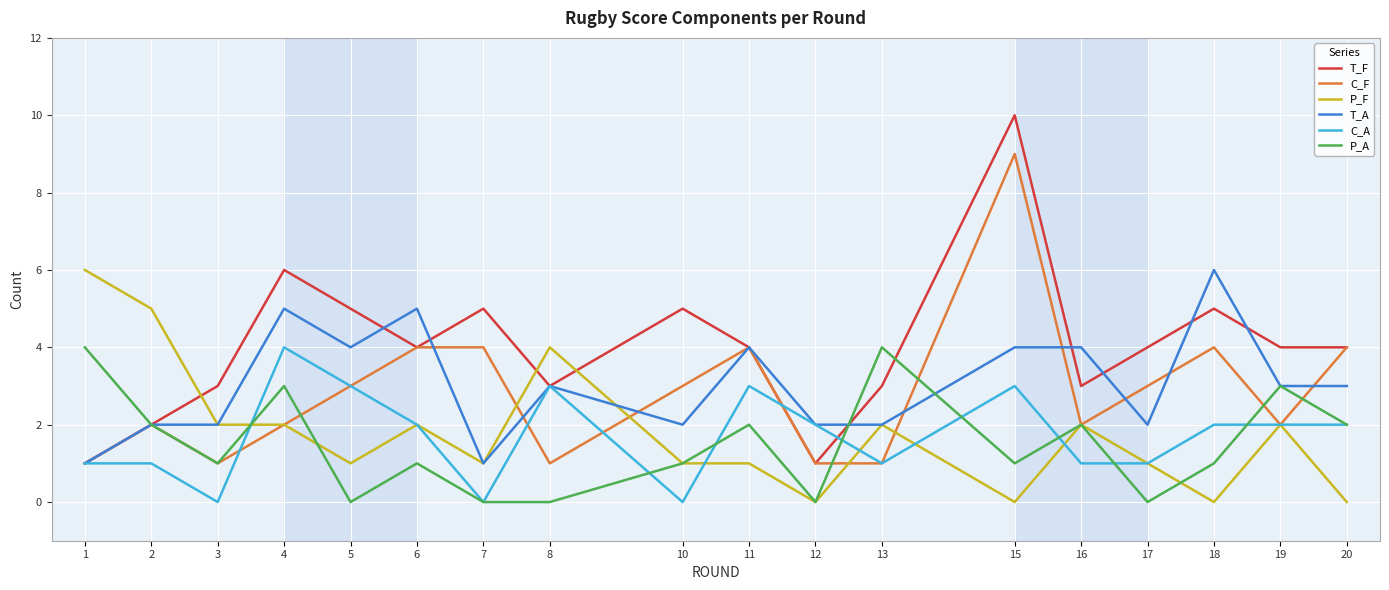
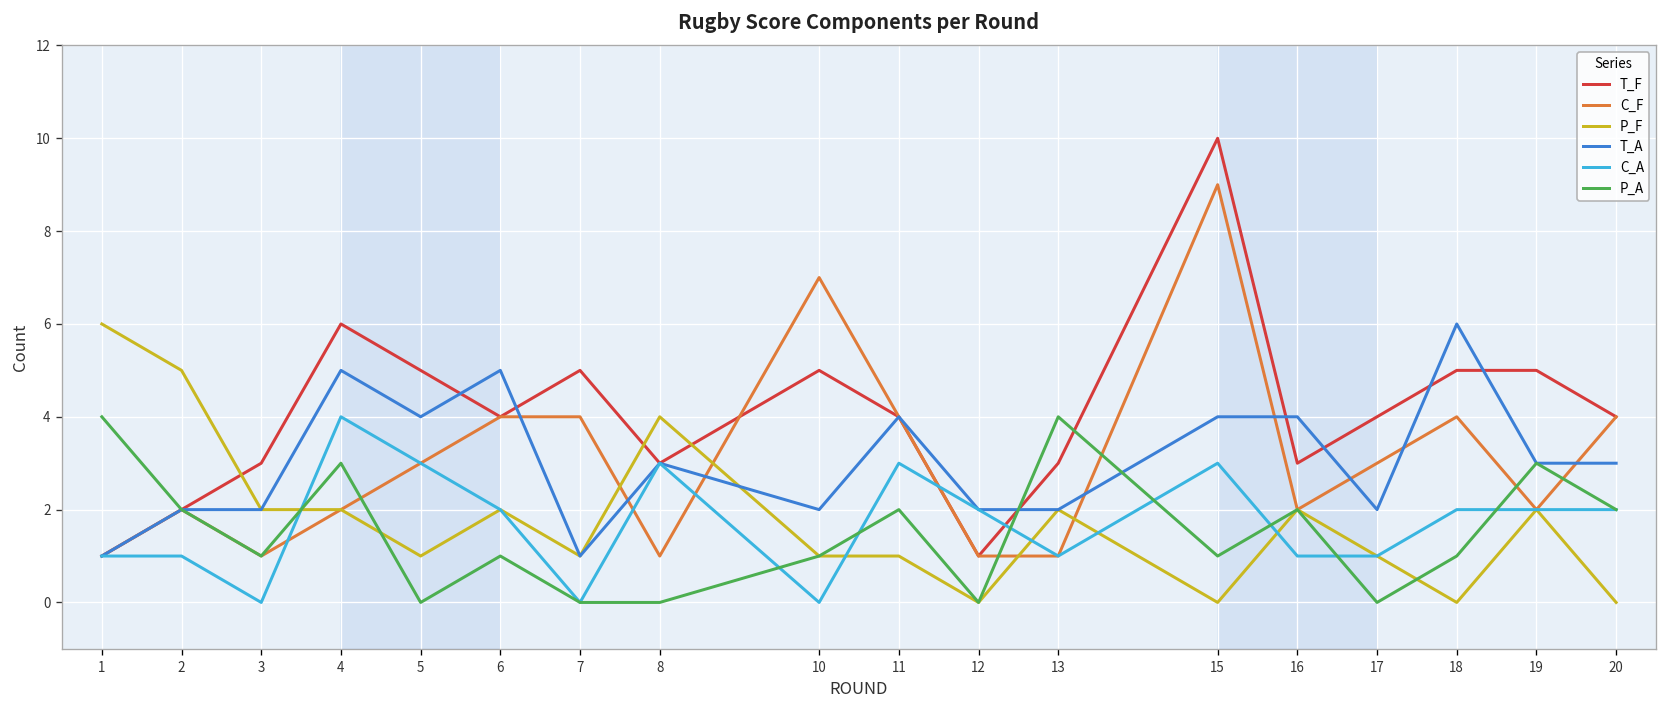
  {
    "T_F": {
      "3": 3,
      "4": 6,
      "5": 5,
      "7": 5,
      "10": 5,
      "13": 3,
      "15": 10,
      "16": 3,
      "17": 4,
      "18": 5,
-     "19": 4
+     "19": 5
    },
    "C_F": {
      "7": 4,
      "8": 1,
-     "10": 3,
+     "10": 7,
      "15": 9,
      "17": 3,
      "18": 4
    },
    "P_F": {
      "1": 6,
      "2": 5,
      "5": 1,
      "8": 4,
      "11": 1,
      "15": 0,
      "18": 0,
      "20": 0
    },
    "P_A": {
      "1": 4,
      "4": 3,
      "5": 0,
      "6": 1,
      "8": 0,
      "11": 2,
      "13": 4,
      "15": 1,
      "17": 0,
      "18": 1
    }
  }
